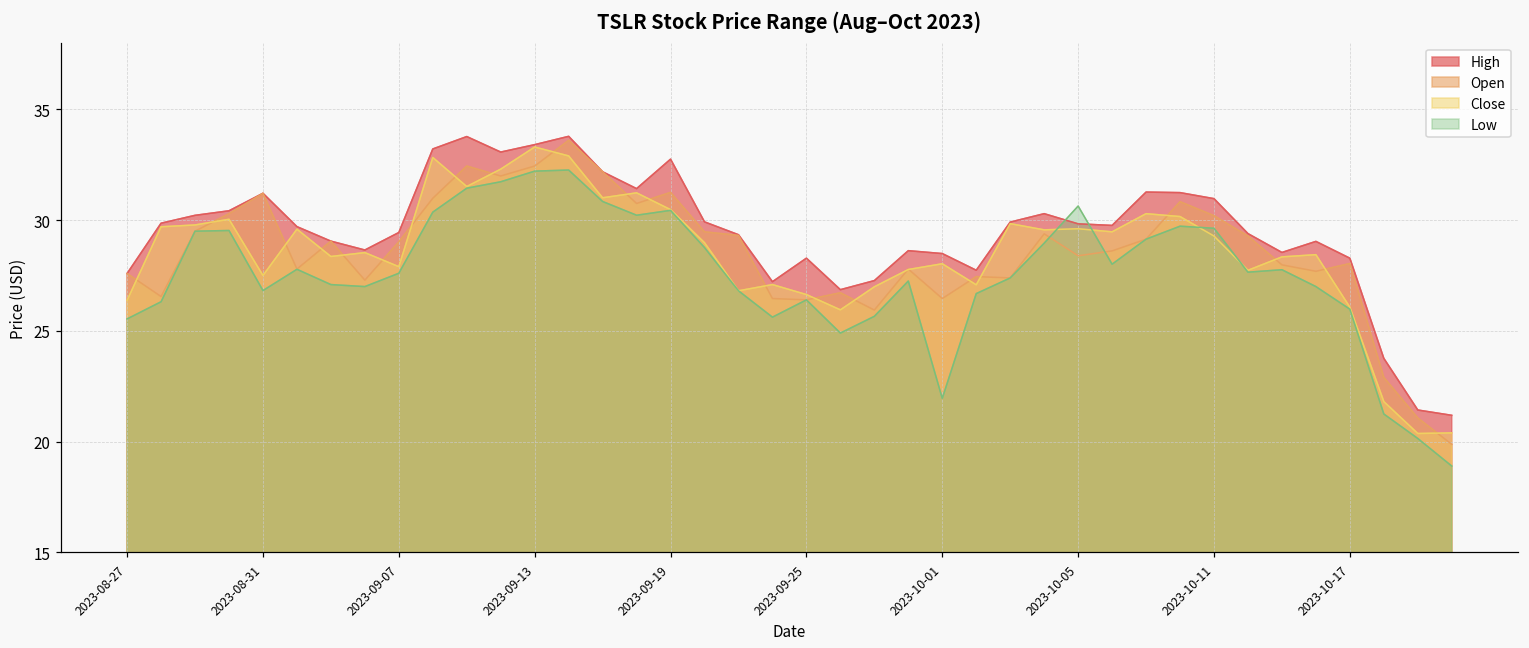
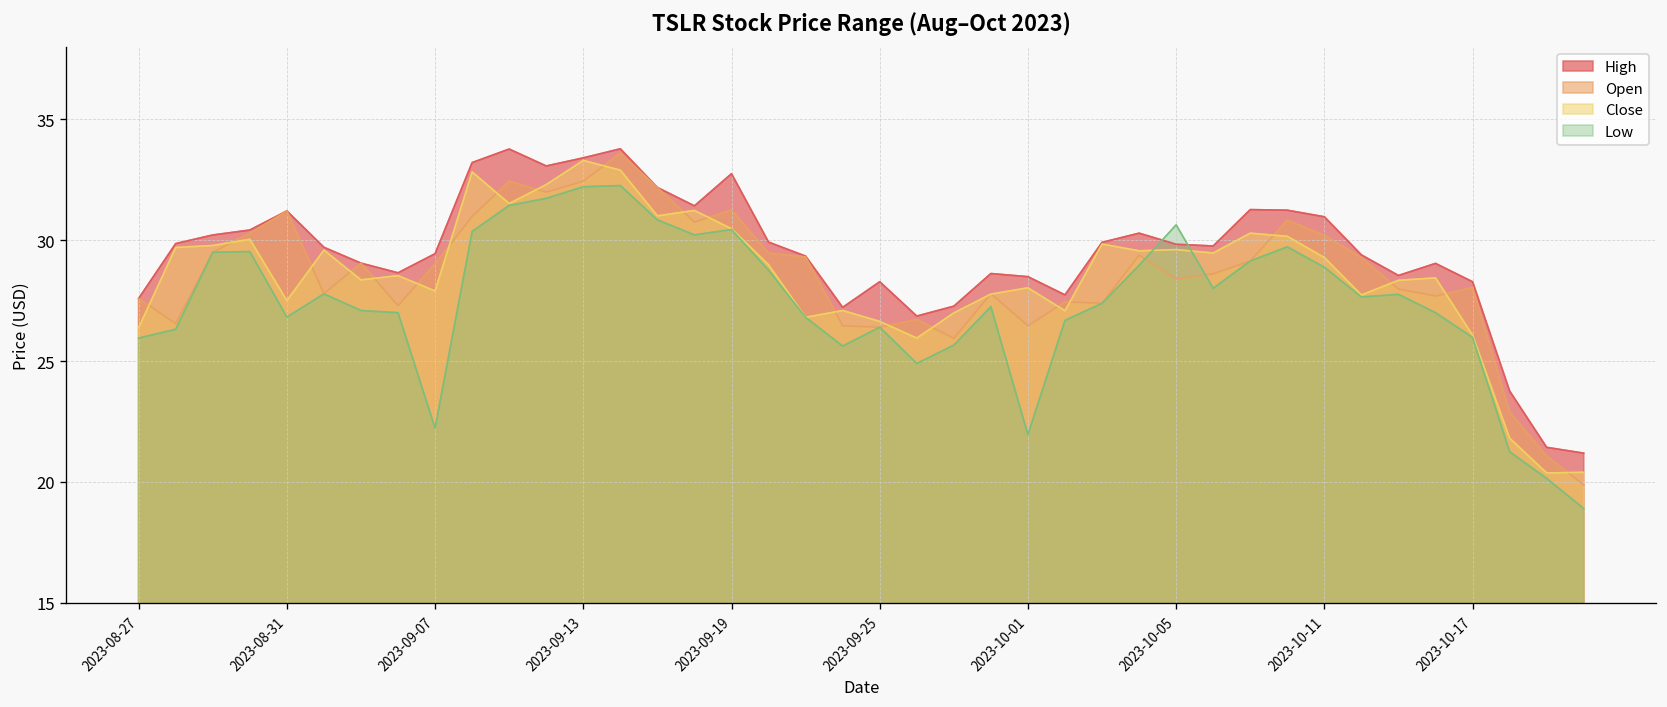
  {
    "High": {
      "2023-09-07": 29.4,
      "2023-09-19": 32.8,
      "2023-09-25": 28.3,
      "2023-10-01": 28.5,
      "2023-10-05": 29.8,
      "2023-10-11": 31.0,
      "2023-10-17": 28.3
    },
    "Low": {
-     "2023-08-27": 25.5,
+     "2023-08-27": 26.0,
      "2023-08-31": 26.8,
-     "2023-09-07": 27.6,
+     "2023-09-07": 22.2,
      "2023-09-13": 32.2,
      "2023-10-01": 22.0,
      "2023-10-05": 30.6,
-     "2023-10-11": 29.6
+     "2023-10-11": 28.9
    }
  }
